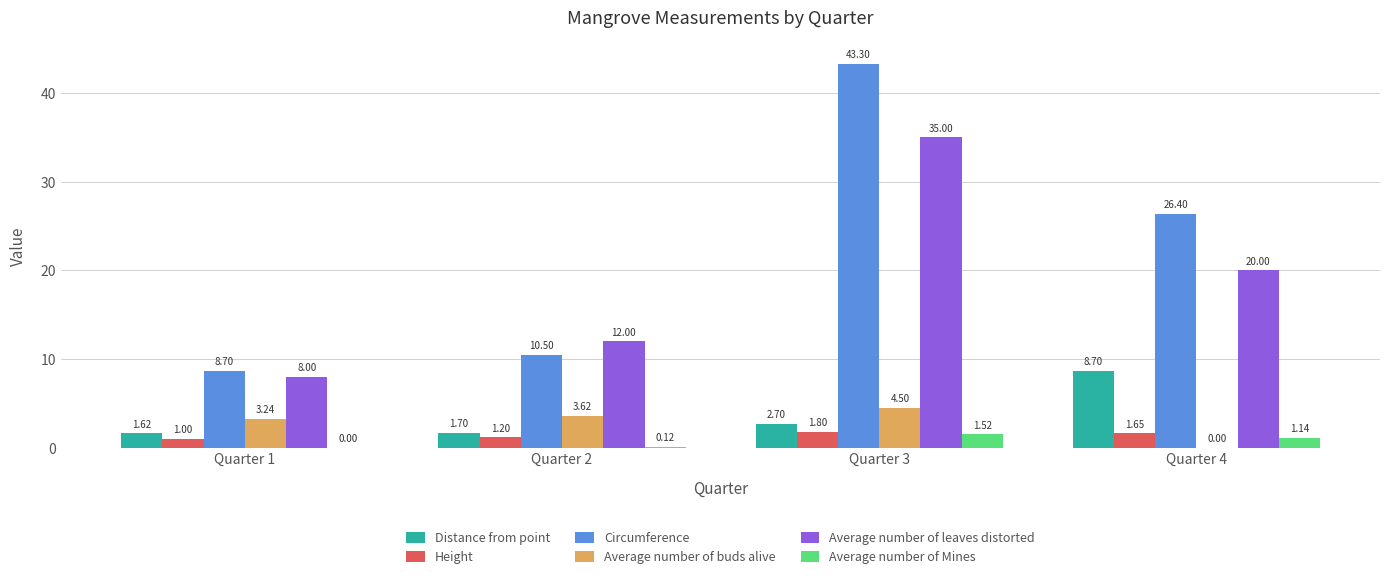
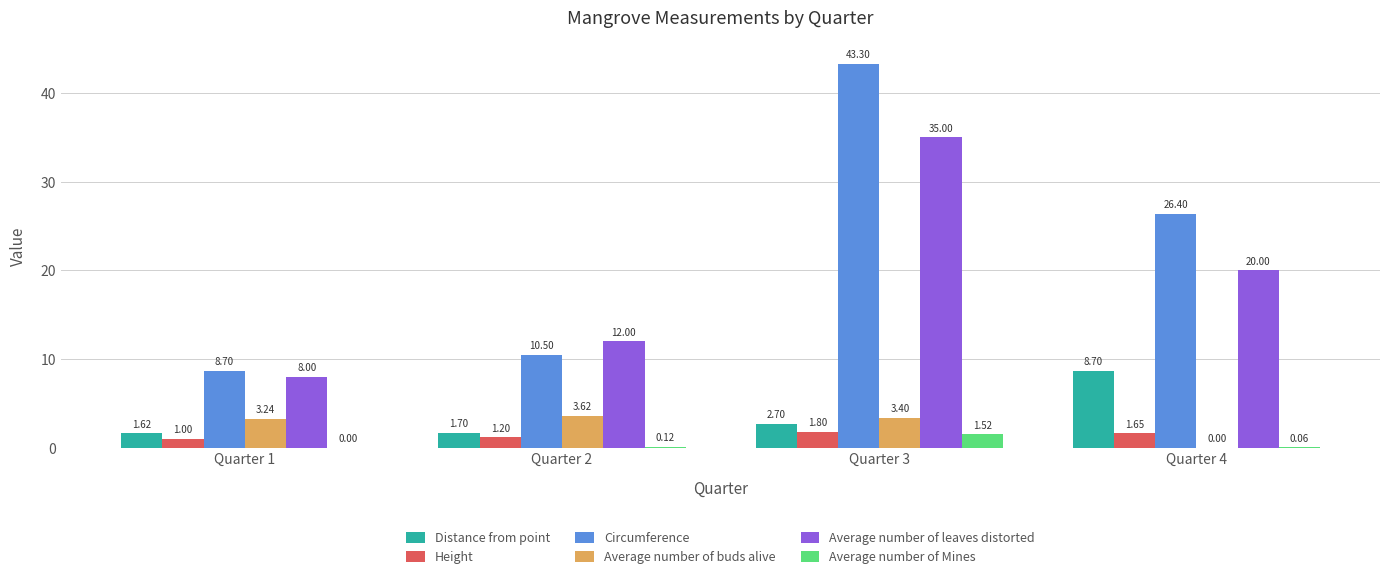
  {
    "Distance from point": {
      "Quarter 1": 1.62,
      "Quarter 2": 1.70,
      "Quarter 3": 2.70,
      "Quarter 4": 8.70
    },
    "Height": {
      "Quarter 1": 1.00,
      "Quarter 2": 1.20,
      "Quarter 3": 1.80,
      "Quarter 4": 1.65
    },
    "Circumference": {
      "Quarter 1": 8.70,
      "Quarter 2": 10.50,
      "Quarter 3": 43.30,
      "Quarter 4": 26.40
    },
    "Average number of buds alive": {
      "Quarter 1": 3.24,
      "Quarter 2": 3.62,
-     "Quarter 3": 4.50,
+     "Quarter 3": 3.40,
      "Quarter 4": 0.00
    },
    "Average number of leaves distorted": {
      "Quarter 1": 8.00,
      "Quarter 2": 12.00,
      "Quarter 3": 35.00,
      "Quarter 4": 20.00
    },
    "Average number of Mines": {
      "Quarter 1": 0.00,
      "Quarter 2": 0.12,
      "Quarter 3": 1.52,
-     "Quarter 4": 1.14
+     "Quarter 4": 0.06
    }
  }
